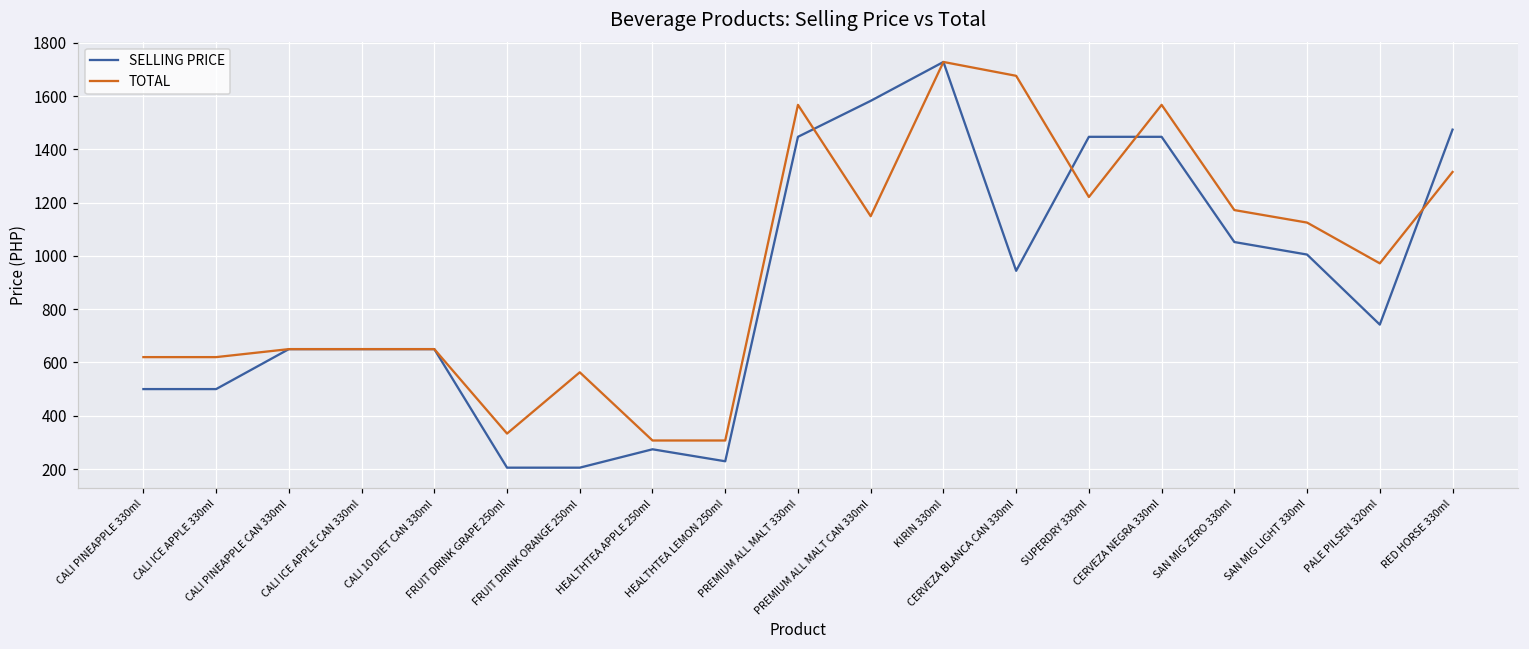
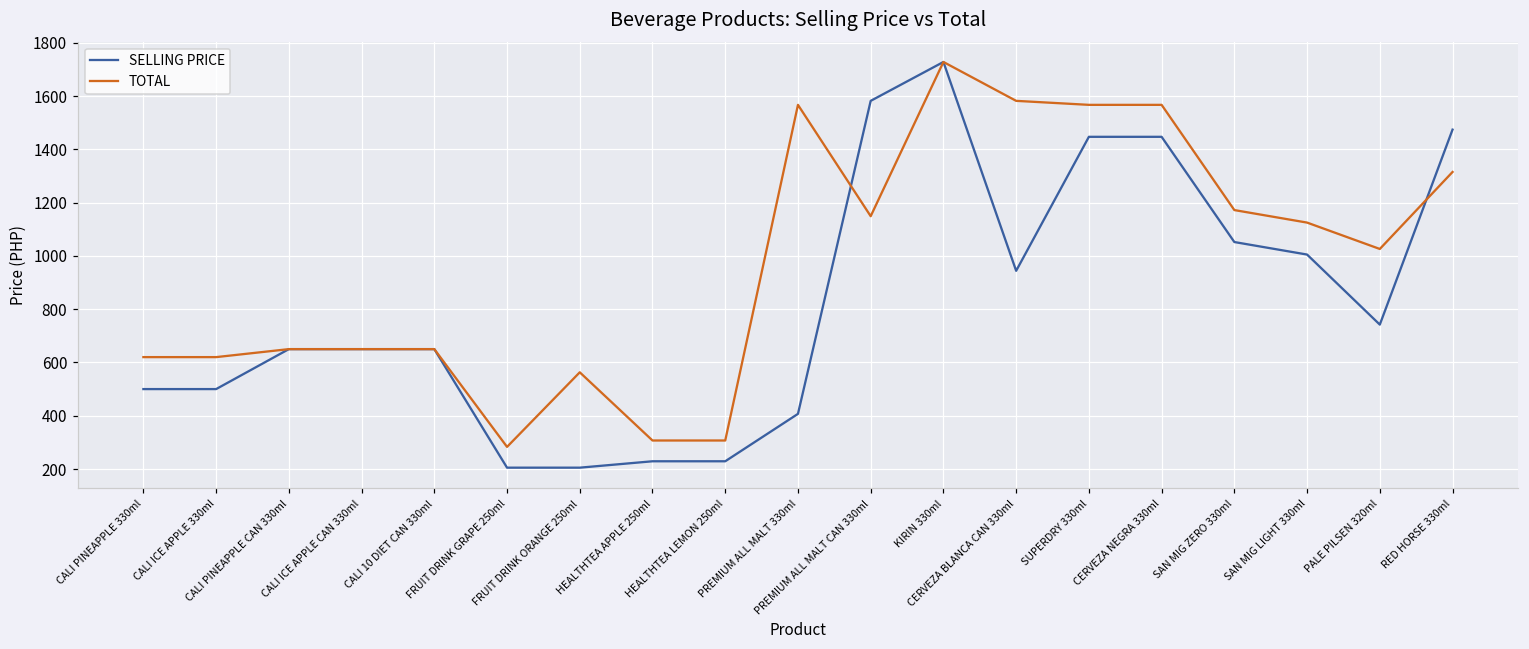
  {
    "SELLING PRICE": {
      "CALI PINEAPPLE 330ml": 500,
      "CALI ICE APPLE 330ml": 500,
      "FRUIT DRINK GRAPE 250ml": 210,
      "FRUIT DRINK ORANGE 250ml": 210,
-     "HEALTHTEA APPLE 250ml": 270,
+     "HEALTHTEA APPLE 250ml": 230,
      "HEALTHTEA LEMON 250ml": 230,
-     "PREMIUM ALL MALT 330ml": 1450,
+     "PREMIUM ALL MALT 330ml": 410,
      "PREMIUM ALL MALT CAN 330ml": 1580,
      "CERVEZA BLANCA CAN 330ml": 940,
      "SUPERDRY 330ml": 1450,
      "CERVEZA NEGRA 330ml": 1450,
      "SAN MIG ZERO 330ml": 1050,
      "SAN MIG LIGHT 330ml": 1010,
      "PALE PILSEN 320ml": 740,
      "RED HORSE 330ml": 1470
    },
    "TOTAL": {
      "CALI PINEAPPLE 330ml": 620,
      "CALI ICE APPLE 330ml": 620,
-     "FRUIT DRINK GRAPE 250ml": 330,
+     "FRUIT DRINK GRAPE 250ml": 280,
      "FRUIT DRINK ORANGE 250ml": 560,
      "HEALTHTEA APPLE 250ml": 310,
      "HEALTHTEA LEMON 250ml": 310,
      "PREMIUM ALL MALT 330ml": 1570,
      "PREMIUM ALL MALT CAN 330ml": 1150,
-     "CERVEZA BLANCA CAN 330ml": 1680,
-     "SUPERDRY 330ml": 1220,
+     "CERVEZA BLANCA CAN 330ml": 1580,
+     "SUPERDRY 330ml": 1570,
      "CERVEZA NEGRA 330ml": 1570,
      "SAN MIG ZERO 330ml": 1170,
      "SAN MIG LIGHT 330ml": 1130,
-     "PALE PILSEN 320ml": 970,
+     "PALE PILSEN 320ml": 1030,
      "RED HORSE 330ml": 1320
    }
  }
